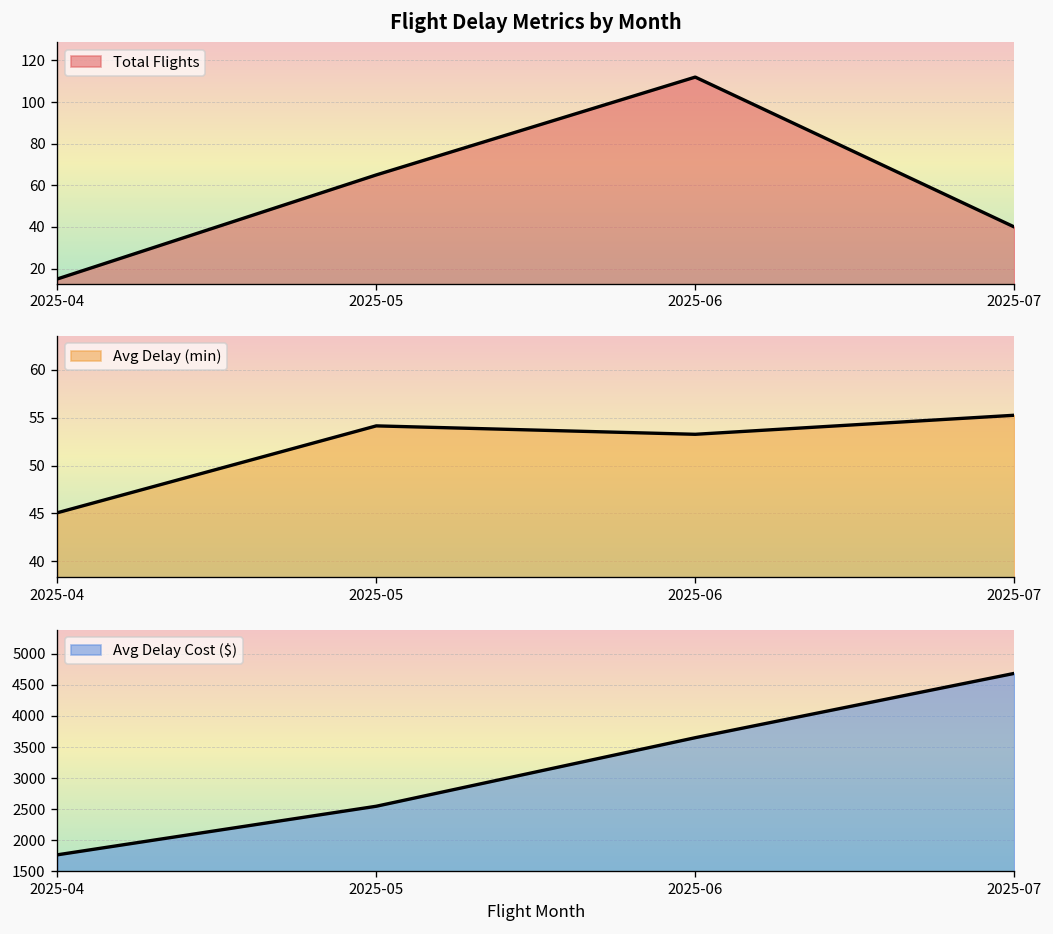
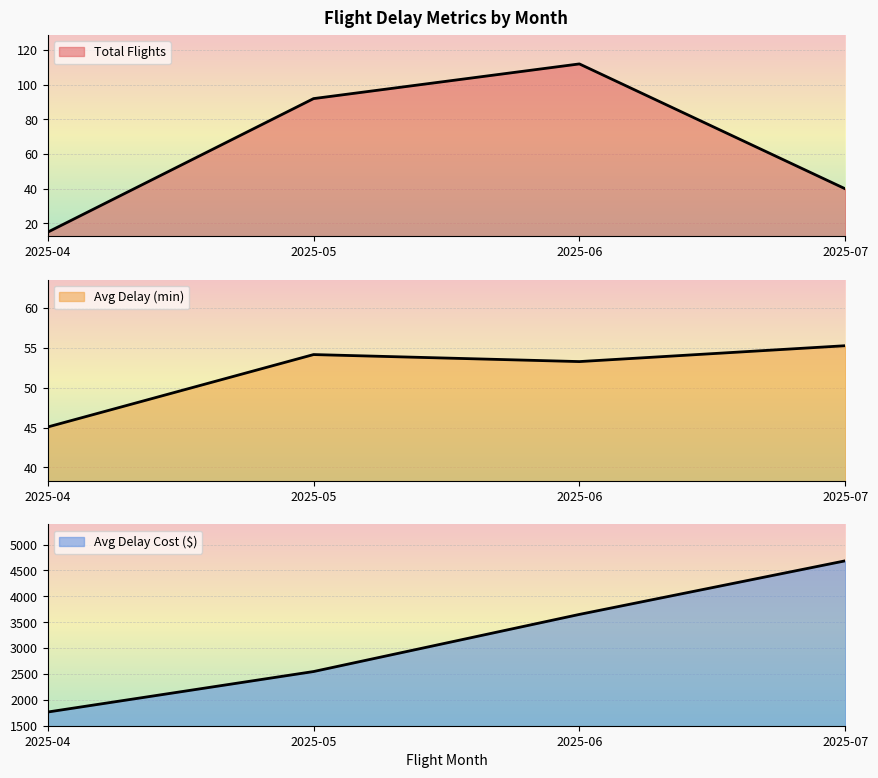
  {
    "Flight Delay Metrics by Month": {
      "2025-04": 15,
-     "2025-05": 65,
+     "2025-05": 92,
      "2025-06": 112,
      "2025-07": 40
    }
  }
